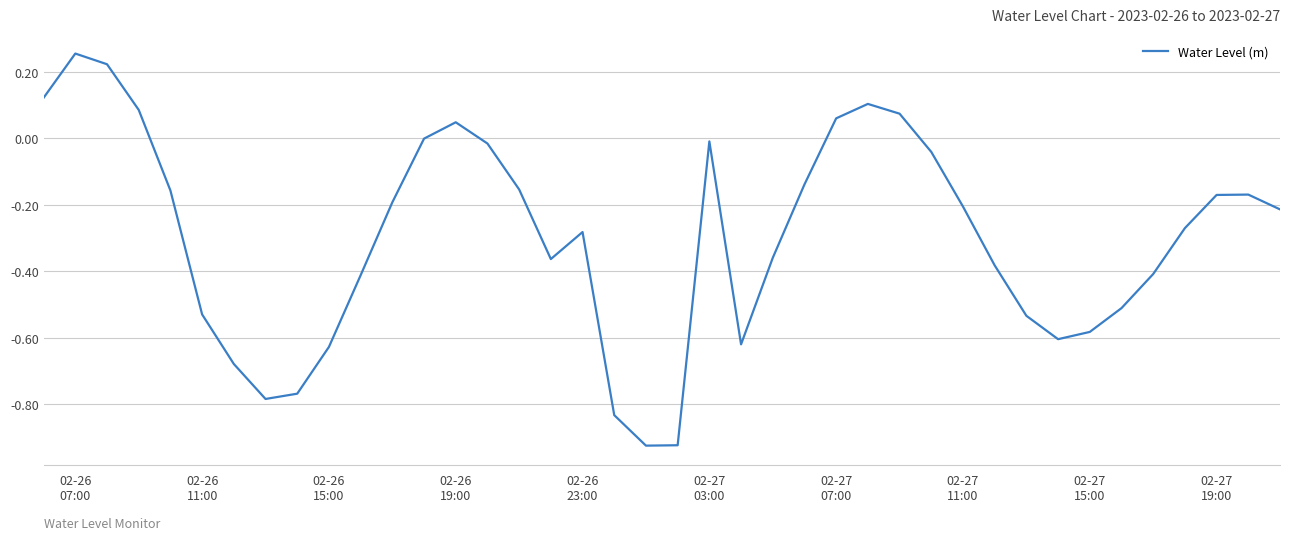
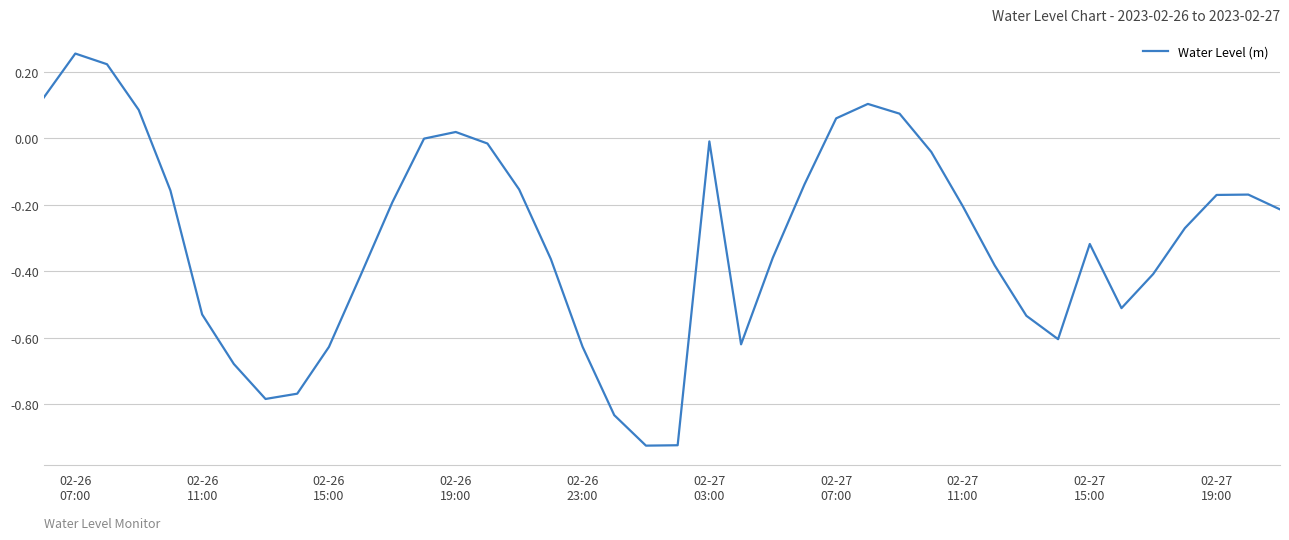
  {
    "02-26 07:00": 0.26,
    "02-26 11:00": -0.53,
    "02-26 15:00": -0.63,
-   "02-26 19:00": 0.05,
-   "02-26 23:00": -0.28,
+   "02-26 19:00": 0.02,
+   "02-26 23:00": -0.63,
    "02-27 03:00": -0.01,
    "02-27 07:00": 0.06,
    "02-27 11:00": -0.20,
-   "02-27 15:00": -0.58,
+   "02-27 15:00": -0.32,
    "02-27 19:00": -0.17
  }
